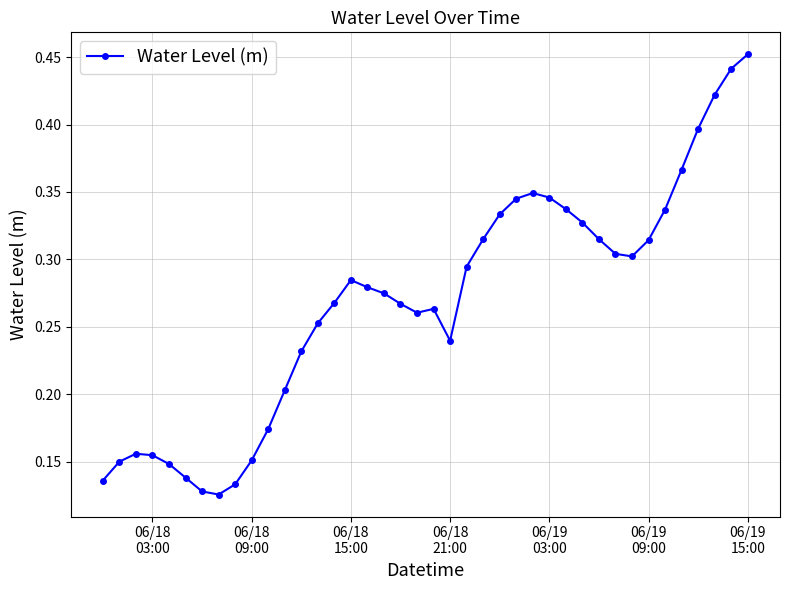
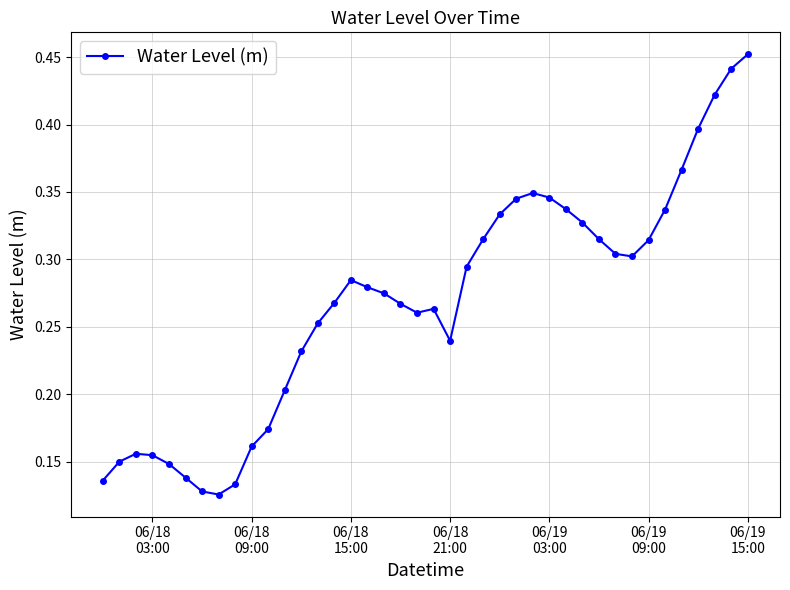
  {
    "06/18 03:00": 0.155,
-   "06/18 09:00": 0.151,
+   "06/18 09:00": 0.161,
    "06/18 15:00": 0.285,
    "06/18 21:00": 0.240,
    "06/19 03:00": 0.346,
    "06/19 09:00": 0.314,
    "06/19 15:00": 0.452
  }
